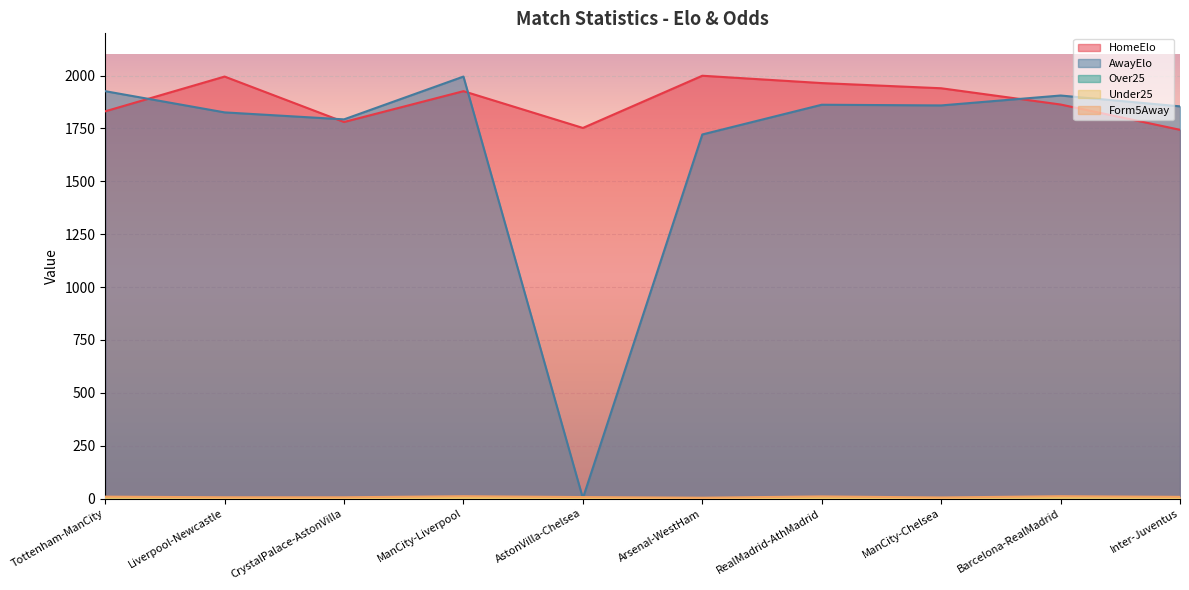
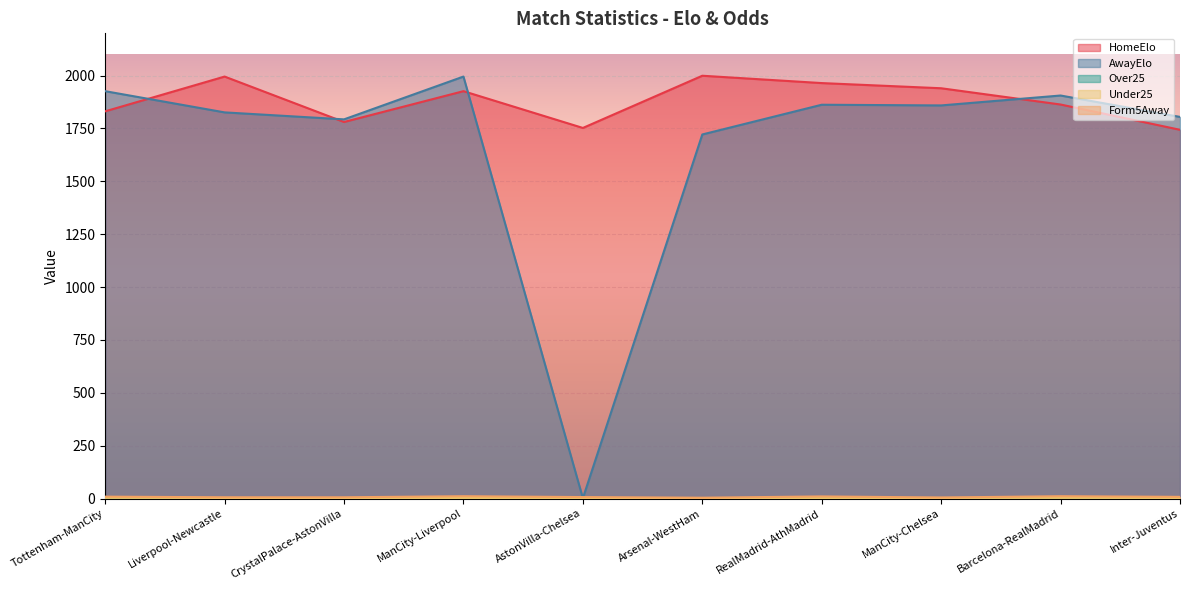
  {
    "HomeElo": {
      "Tottenham-ManCity": 1830,
      "Liverpool-Newcastle": 2000,
      "CrystalPalace-AstonVilla": 1780,
      "ManCity-Liverpool": 1930,
      "AstonVilla-Chelsea": 1750,
      "Arsenal-WestHam": 2000,
      "RealMadrid-AthMadrid": 1960,
      "ManCity-Chelsea": 1940,
      "Barcelona-RealMadrid": 1860,
      "Inter-Juventus": 1740
    },
    "AwayElo": {
      "Tottenham-ManCity": 1930,
      "Liverpool-Newcastle": 1830,
      "CrystalPalace-AstonVilla": 1790,
      "ManCity-Liverpool": 2000,
      "Arsenal-WestHam": 1720,
      "RealMadrid-AthMadrid": 1860,
      "ManCity-Chelsea": 1860,
      "Barcelona-RealMadrid": 1910,
-     "Inter-Juventus": 1850
+     "Inter-Juventus": 1800
    }
  }
